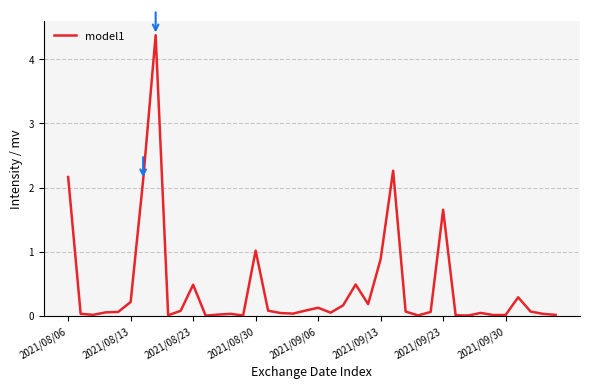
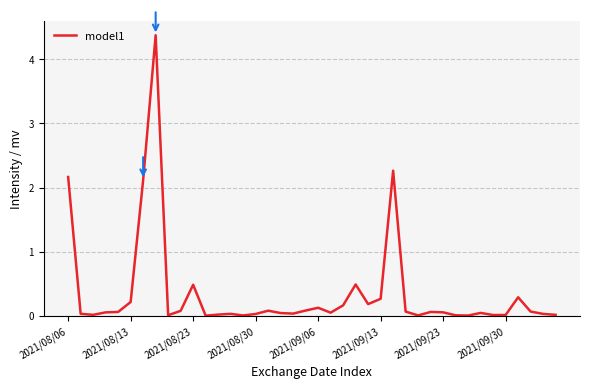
  {
    "2021/08/06": 2.2,
    "2021/08/13": 0.2,
    "2021/08/23": 0.5,
-   "2021/08/30": 1.0,
+   "2021/08/30": 0.0,
    "2021/09/06": 0.1,
-   "2021/09/13": 0.9,
-   "2021/09/23": 1.7,
+   "2021/09/13": 0.3,
+   "2021/09/23": 0.1,
    "2021/09/30": 0.0
  }
